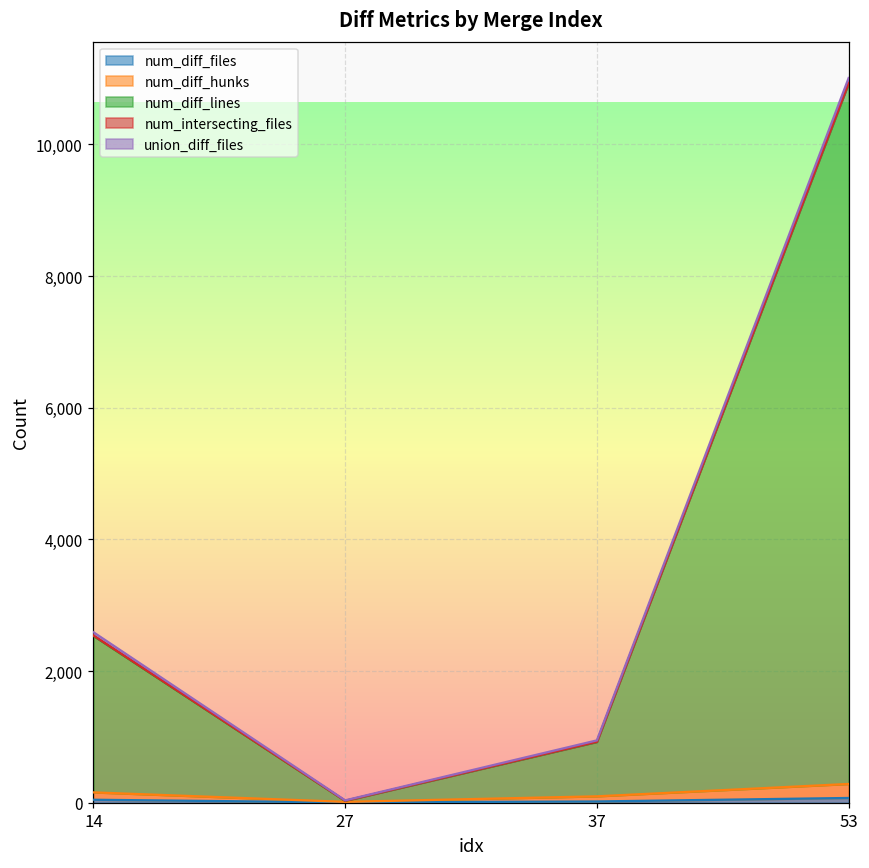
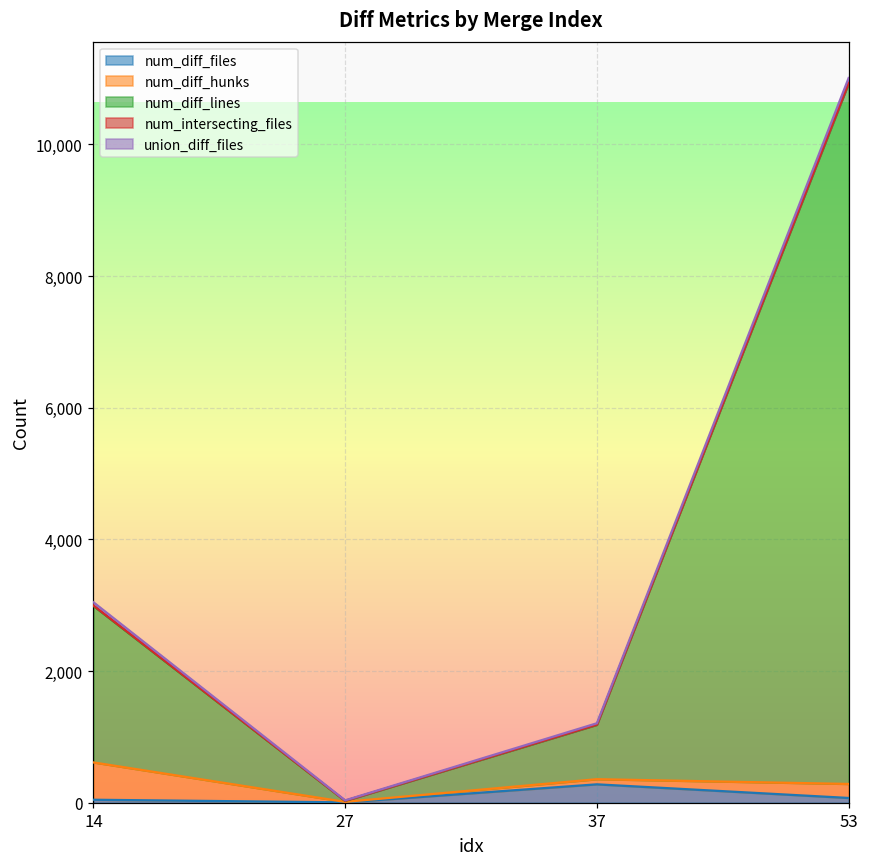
  {
    "num_diff_files": {
      "14": 0,
-     "37": 0,
+     "37": 300,
      "53": 100
    },
    "num_diff_hunks": {
-     "14": 100,
+     "14": 600,
      "37": 100,
      "53": 200
    },
    "union_diff_files": {
      "14": 0,
      "53": 100
    }
  }
